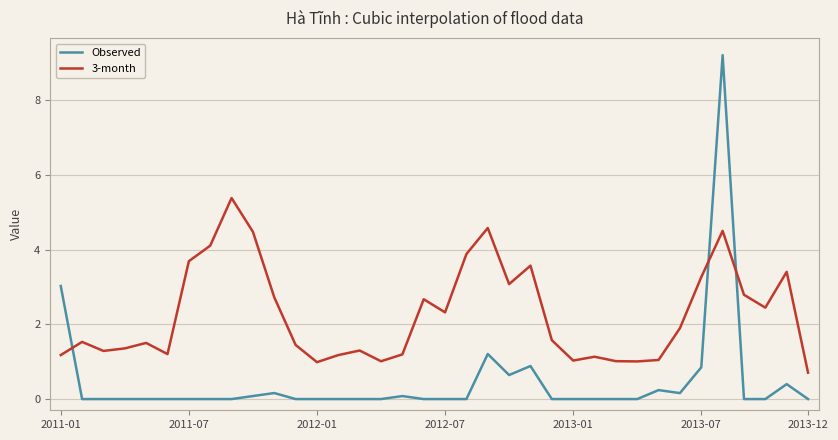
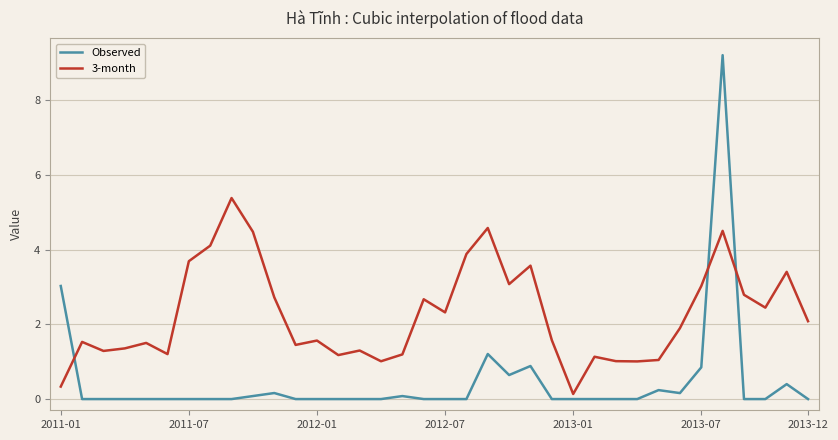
  {
    "Observed": {
      "2011-01": 3.0,
      "2011-07": 0.0,
      "2012-01": 0.0,
      "2012-07": 0.0,
      "2013-01": 0.0,
      "2013-07": 0.9,
      "2013-12": 0.0
    },
    "3-month": {
-     "2011-01": 1.2,
+     "2011-01": 0.3,
      "2011-07": 3.7,
-     "2012-01": 1.0,
+     "2012-01": 1.6,
      "2012-07": 2.3,
-     "2013-01": 1.0,
-     "2013-07": 3.3,
-     "2013-12": 0.7
+     "2013-01": 0.1,
+     "2013-07": 3.0,
+     "2013-12": 2.1
    }
  }
